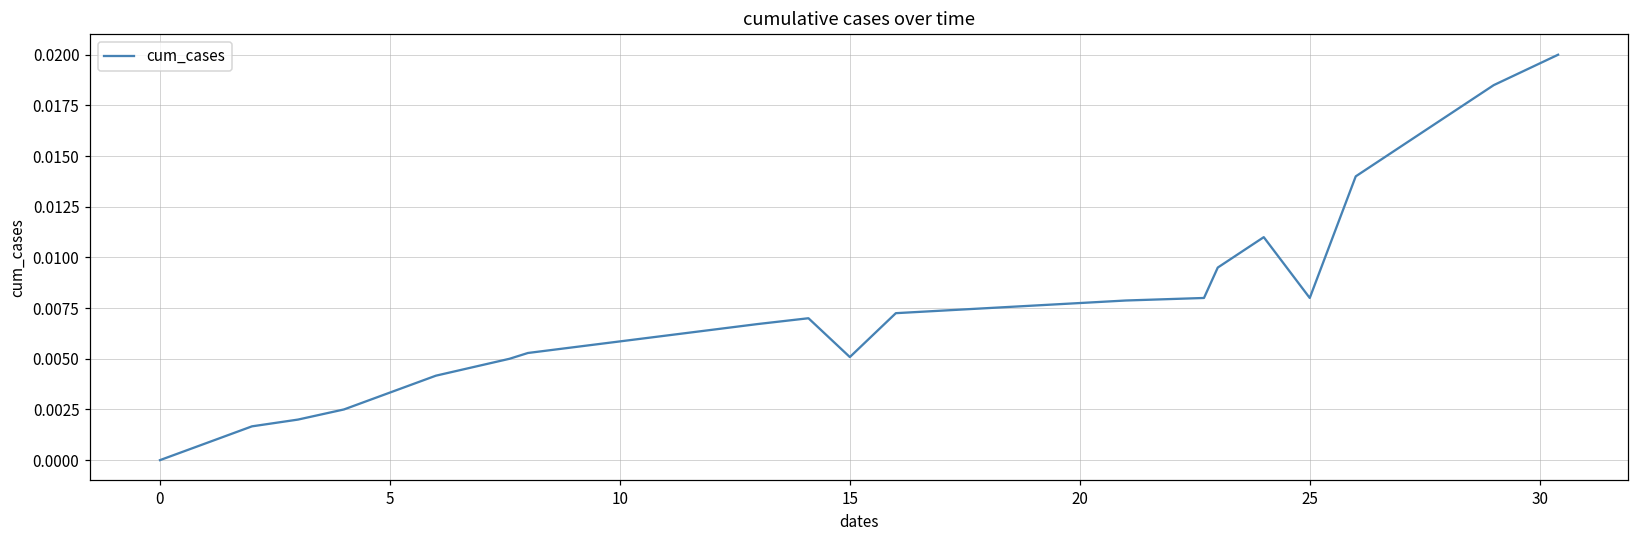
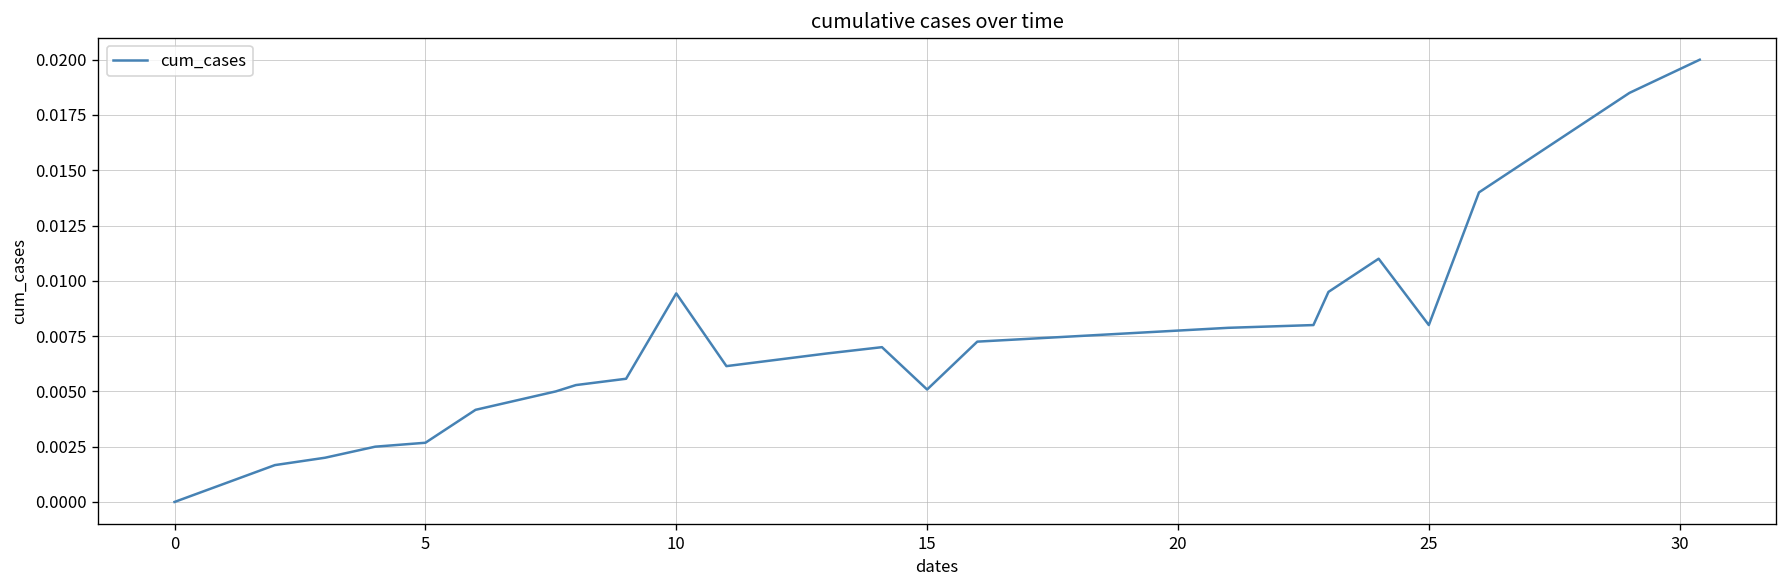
  {
    "0": 0.0000,
-   "5": 0.0033,
-   "10": 0.0059,
+   "5": 0.0027,
+   "10": 0.0094,
    "15": 0.0051,
    "20": 0.0078,
    "25": 0.0080
  }
